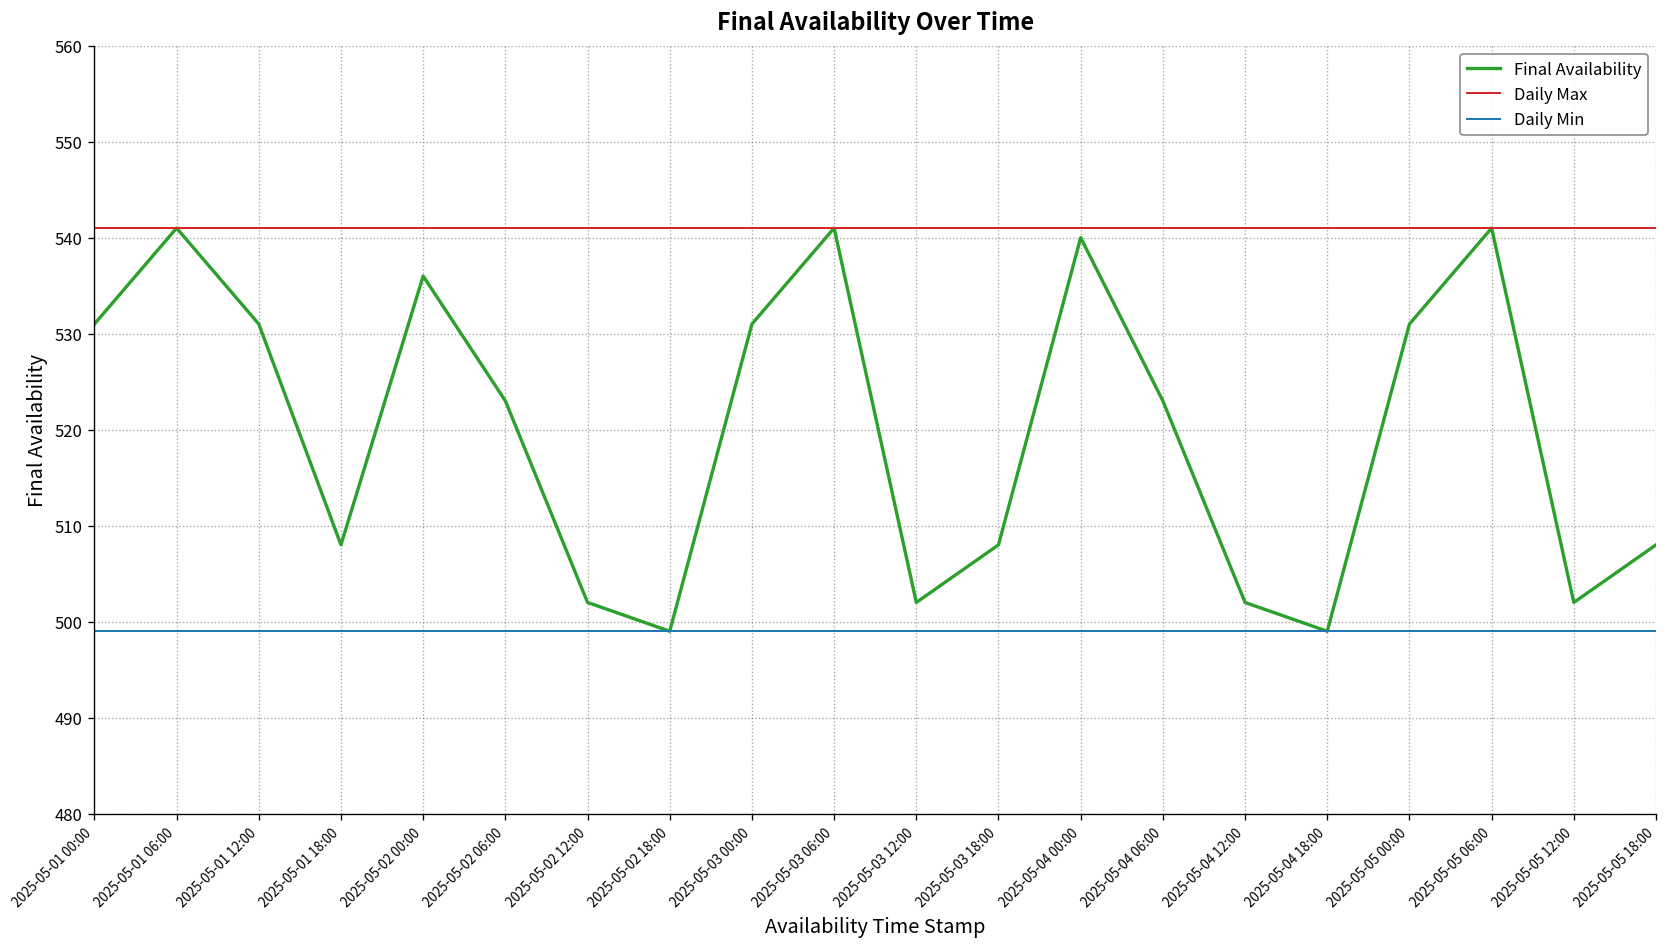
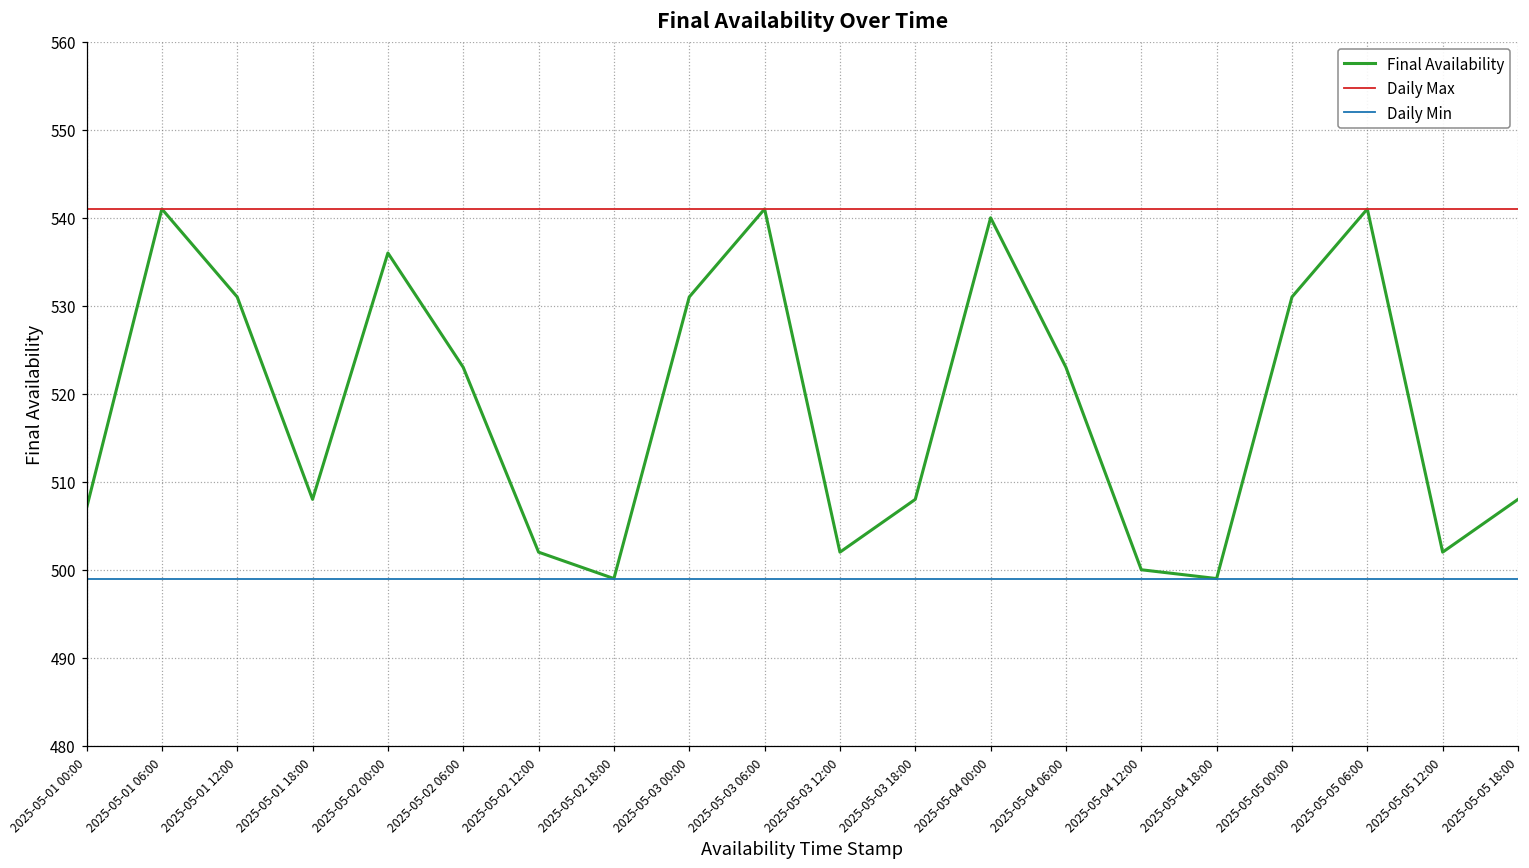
  {
    "Final Availability": {
-     "2025-05-01 00:00": 531,
+     "2025-05-01 00:00": 507,
      "2025-05-01 12:00": 531,
      "2025-05-01 18:00": 508,
      "2025-05-02 00:00": 536,
      "2025-05-02 06:00": 523,
      "2025-05-02 12:00": 502,
      "2025-05-03 00:00": 531,
      "2025-05-03 12:00": 502,
      "2025-05-03 18:00": 508,
      "2025-05-04 00:00": 540,
      "2025-05-04 06:00": 523,
-     "2025-05-04 12:00": 502,
+     "2025-05-04 12:00": 500,
      "2025-05-05 00:00": 531,
      "2025-05-05 12:00": 502,
      "2025-05-05 18:00": 508
    },
    "Daily Max": {
      "2025-05-01 00:00": 541,
      "2025-05-01 12:00": 541,
      "2025-05-01 18:00": 541,
      "2025-05-02 00:00": 541,
      "2025-05-02 06:00": 541,
      "2025-05-02 12:00": 541,
      "2025-05-02 18:00": 541,
      "2025-05-03 00:00": 541,
      "2025-05-03 12:00": 541,
      "2025-05-03 18:00": 541,
      "2025-05-04 00:00": 541,
      "2025-05-04 06:00": 541,
      "2025-05-04 12:00": 541,
      "2025-05-04 18:00": 541,
      "2025-05-05 00:00": 541,
      "2025-05-05 12:00": 541,
      "2025-05-05 18:00": 541
    },
    "Daily Min": {
      "2025-05-01 00:00": 499,
      "2025-05-01 06:00": 499,
      "2025-05-01 12:00": 499,
      "2025-05-01 18:00": 499,
      "2025-05-02 00:00": 499,
      "2025-05-02 06:00": 499,
      "2025-05-02 12:00": 499,
      "2025-05-03 00:00": 499,
      "2025-05-03 06:00": 499,
      "2025-05-03 12:00": 499,
      "2025-05-03 18:00": 499,
      "2025-05-04 00:00": 499,
      "2025-05-04 06:00": 499,
      "2025-05-04 12:00": 499,
      "2025-05-05 00:00": 499,
      "2025-05-05 06:00": 499,
      "2025-05-05 12:00": 499,
      "2025-05-05 18:00": 499
    }
  }
